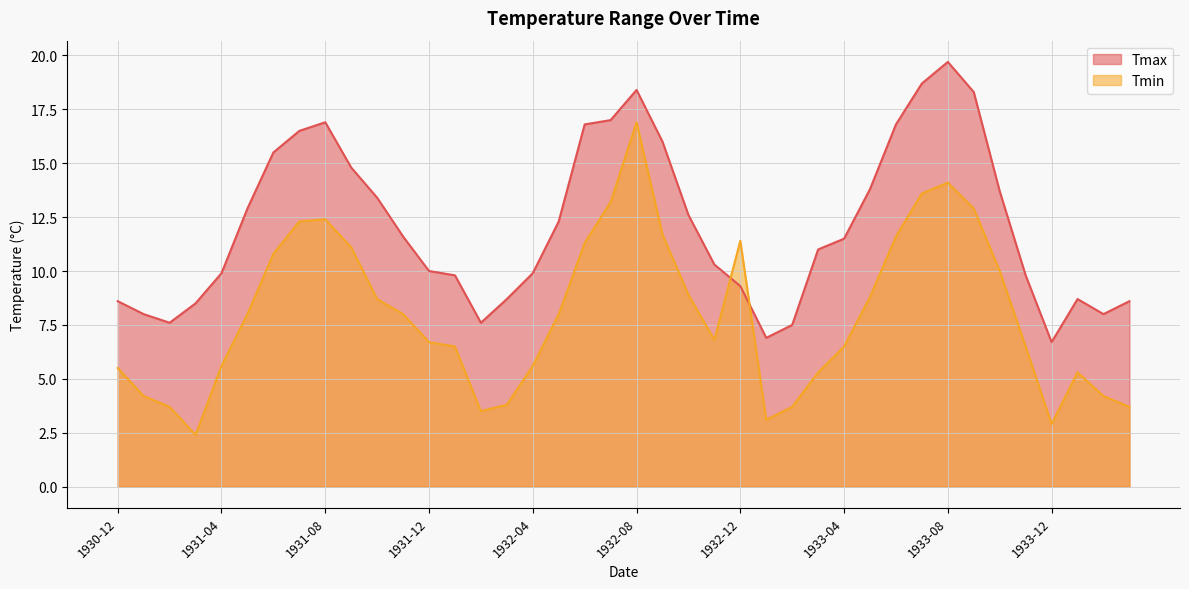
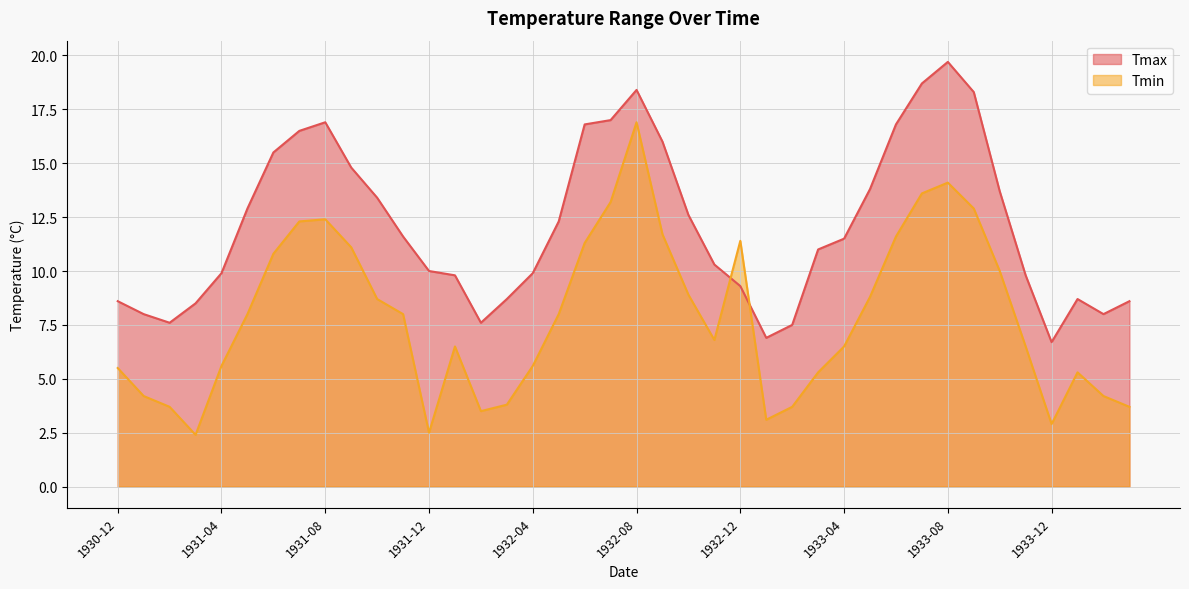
  {
    "Tmax": {
      "1930-12": 8.6,
      "1931-04": 9.9,
      "1931-08": 16.9,
      "1931-12": 10.0,
      "1932-04": 9.9,
      "1932-08": 18.4,
      "1932-12": 9.3,
      "1933-04": 11.5,
      "1933-08": 19.7,
      "1933-12": 6.7
    },
    "Tmin": {
      "1930-12": 5.5,
      "1931-04": 5.6,
      "1931-08": 12.4,
-     "1931-12": 6.7,
+     "1931-12": 2.5,
      "1932-04": 5.6,
      "1932-08": 16.9,
      "1932-12": 11.4,
      "1933-04": 6.5,
      "1933-08": 14.1,
      "1933-12": 2.9
    }
  }
